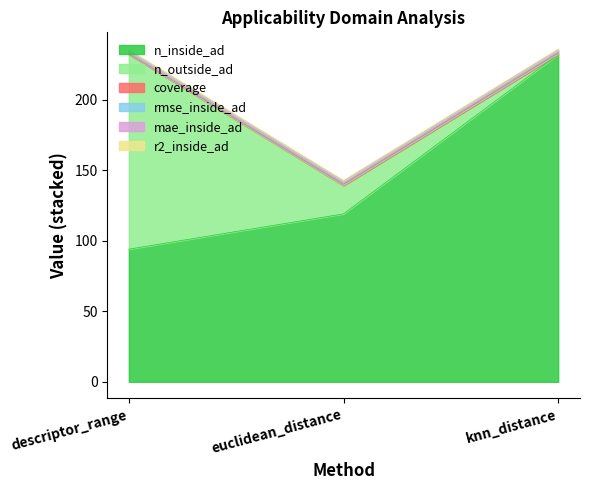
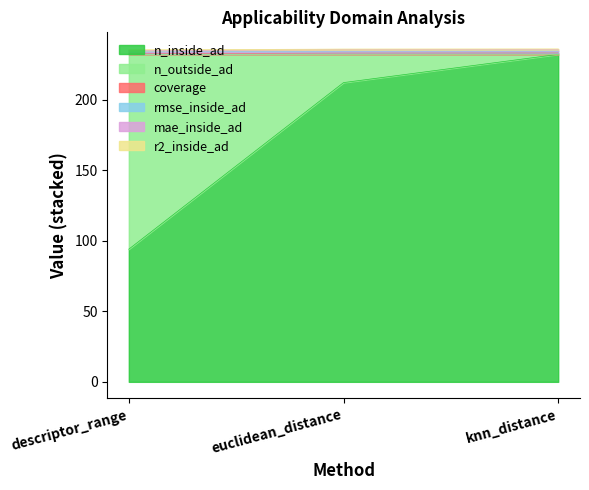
  {
    "n_inside_ad": {
      "descriptor_range": 94,
-     "euclidean_distance": 119
+     "euclidean_distance": 212
    }
  }
